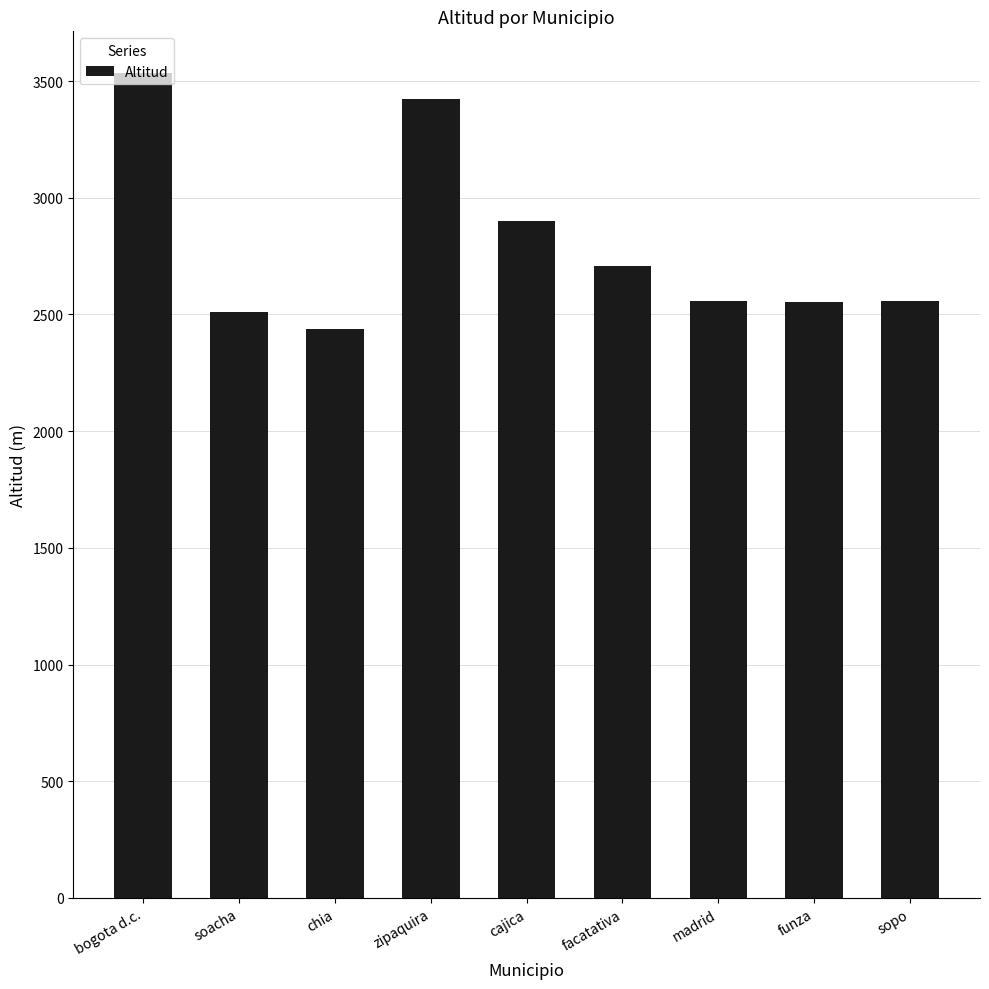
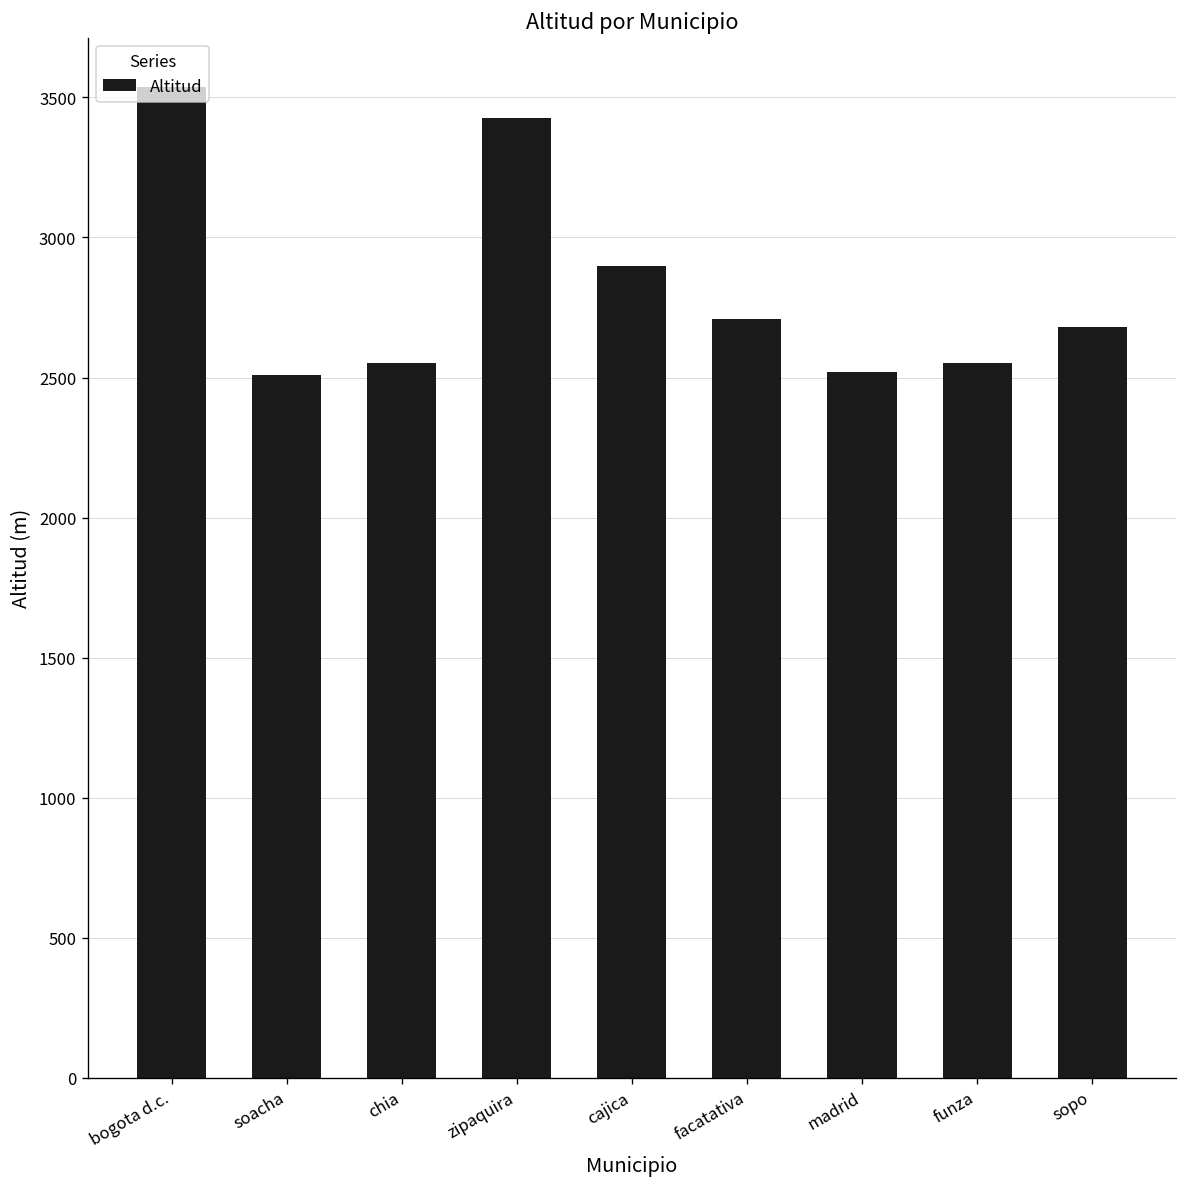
  {
    "soacha": 2510,
-   "chia": 2440,
+   "chia": 2550,
    "zipaquira": 3430,
    "cajica": 2900,
    "facatativa": 2710,
-   "madrid": 2560,
+   "madrid": 2520,
    "funza": 2550,
-   "sopo": 2560
+   "sopo": 2680
  }
